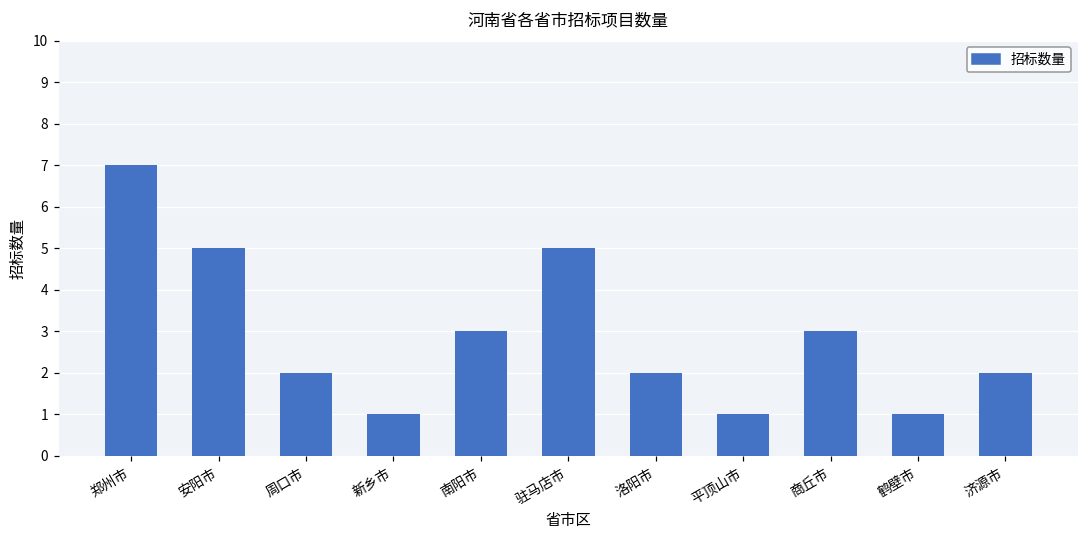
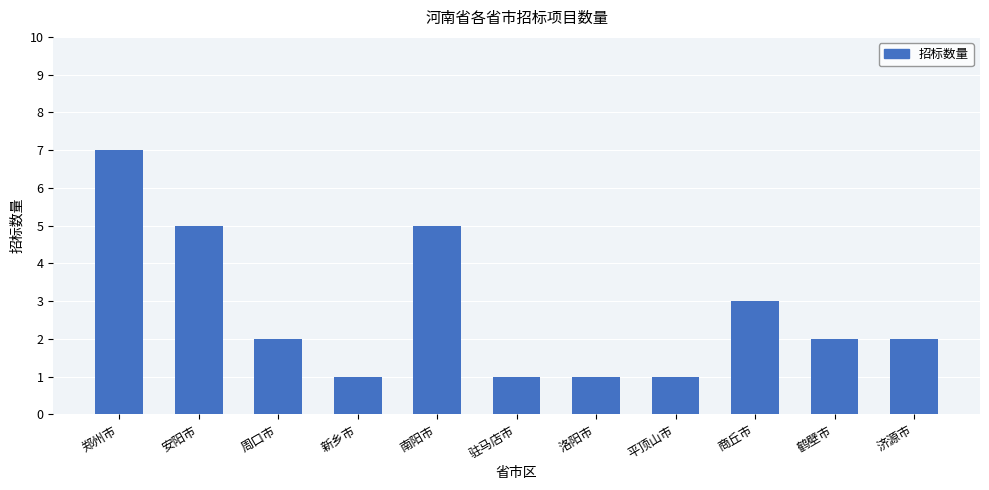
  {
    "郑州市": 7,
    "安阳市": 5,
    "周口市": 2,
    "新乡市": 1,
-   "南阳市": 3,
-   "驻马店市": 5,
-   "洛阳市": 2,
+   "南阳市": 5,
+   "驻马店市": 1,
+   "洛阳市": 1,
    "平顶山市": 1,
    "商丘市": 3,
-   "鹤壁市": 1,
+   "鹤壁市": 2,
    "济源市": 2
  }
